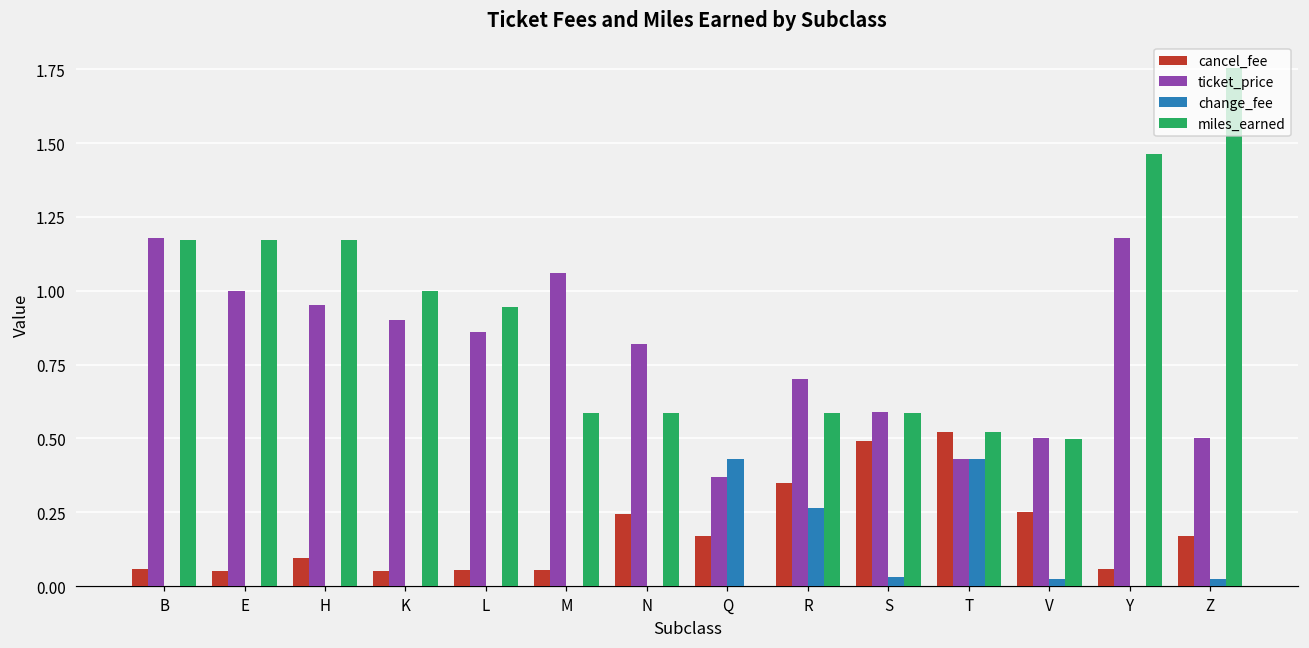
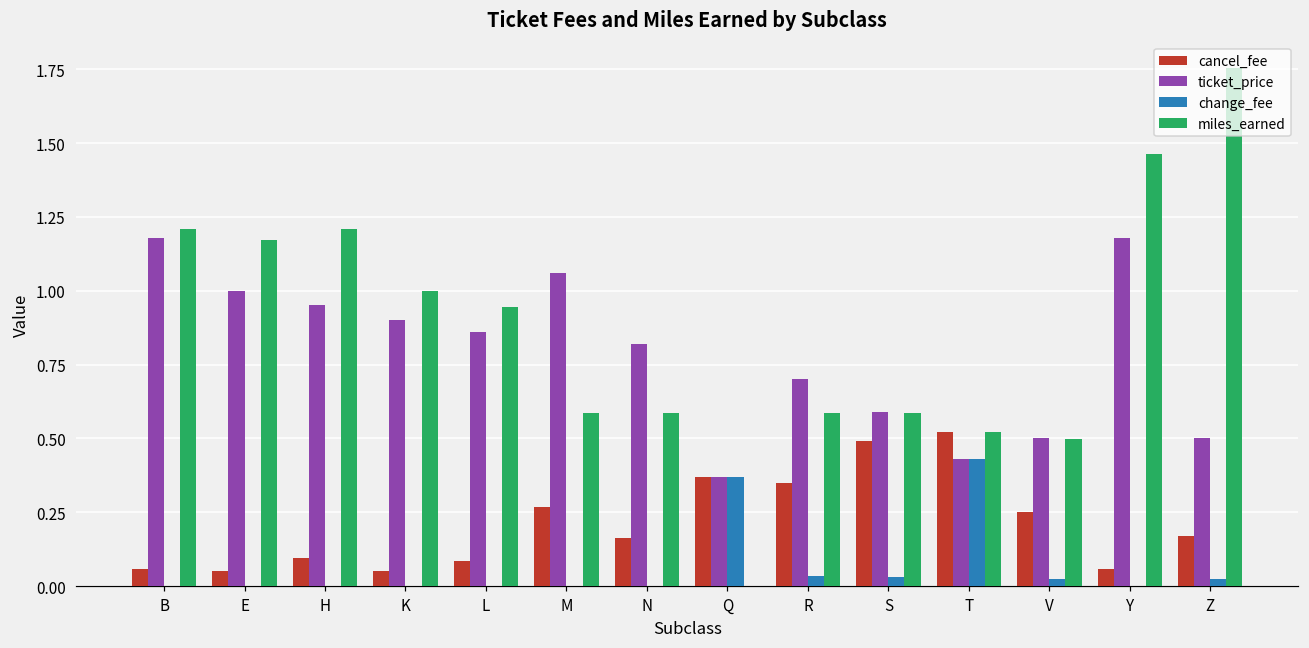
  {
    "cancel_fee": {
      "B": 0.06,
      "E": 0.05,
      "H": 0.10,
      "K": 0.05,
-     "L": 0.06,
-     "M": 0.05,
-     "N": 0.24,
-     "Q": 0.17,
+     "L": 0.09,
+     "M": 0.27,
+     "N": 0.16,
+     "Q": 0.37,
      "R": 0.35,
      "S": 0.49,
      "T": 0.52,
      "V": 0.25,
      "Y": 0.06,
      "Z": 0.17
    },
    "ticket_price": {
      "B": 1.18,
      "E": 1.00,
      "H": 0.95,
      "K": 0.90,
      "L": 0.86,
      "M": 1.06,
      "N": 0.82,
      "Q": 0.37,
      "R": 0.70,
      "S": 0.59,
      "T": 0.43,
      "V": 0.50,
      "Y": 1.18,
      "Z": 0.50
    },
    "change_fee": {
      "B": 0.00,
      "E": 0.00,
      "H": 0.00,
      "K": 0.00,
      "L": 0.00,
      "M": 0.00,
      "N": 0.00,
-     "Q": 0.43,
-     "R": 0.27,
+     "Q": 0.37,
+     "R": 0.04,
      "S": 0.03,
      "T": 0.43,
      "V": 0.03,
      "Y": 0.00,
      "Z": 0.03
    },
    "miles_earned": {
-     "B": 1.17,
+     "B": 1.21,
      "E": 1.17,
-     "H": 1.17,
+     "H": 1.21,
      "K": 1.00,
      "L": 0.95,
      "M": 0.59,
      "N": 0.59,
      "Q": 0.00,
      "R": 0.59,
      "S": 0.59,
      "T": 0.52,
      "V": 0.50,
      "Y": 1.46
    }
  }
